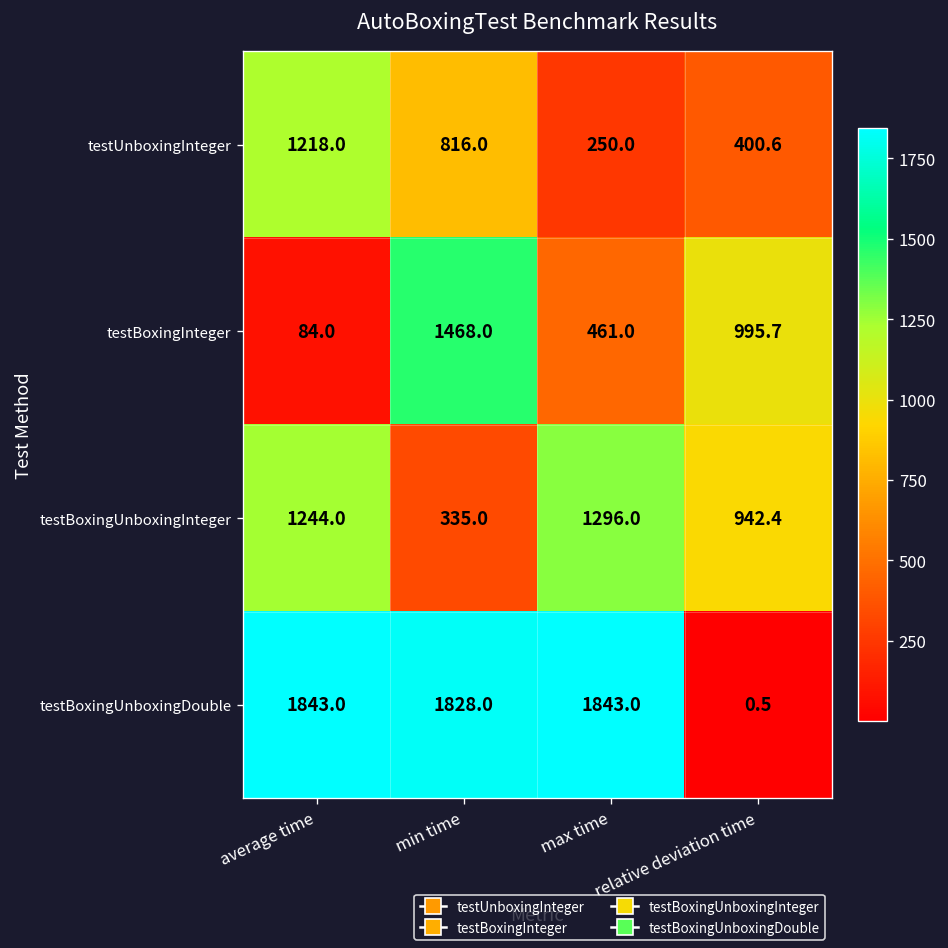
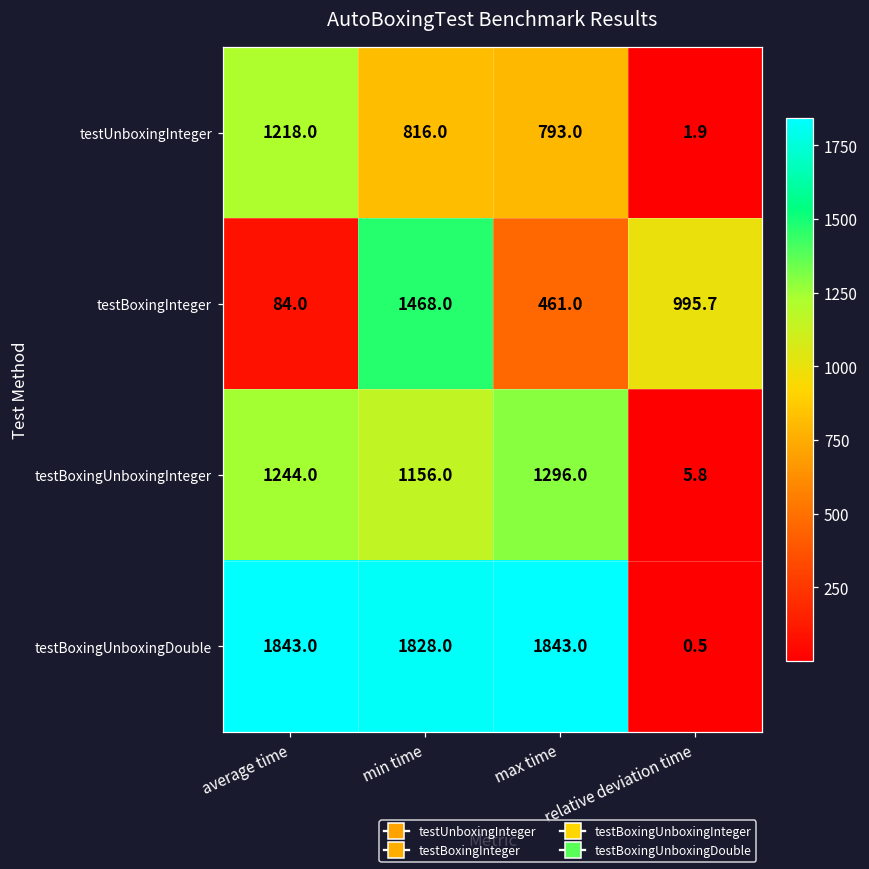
  {
    "testUnboxingInteger": {
      "average time": 1218.0,
      "min time": 816.0,
-     "max time": 250.0,
-     "relative deviation time": 400.6
+     "max time": 793.0,
+     "relative deviation time": 1.9
    },
    "testBoxingInteger": {
      "average time": 84.0,
      "min time": 1468.0,
      "max time": 461.0,
      "relative deviation time": 995.7
    },
    "testBoxingUnboxingInteger": {
      "average time": 1244.0,
-     "min time": 335.0,
+     "min time": 1156.0,
      "max time": 1296.0,
-     "relative deviation time": 942.4
+     "relative deviation time": 5.8
    },
    "testBoxingUnboxingDouble": {
      "average time": 1843.0,
      "min time": 1828.0,
      "max time": 1843.0,
      "relative deviation time": 0.5
    }
  }
